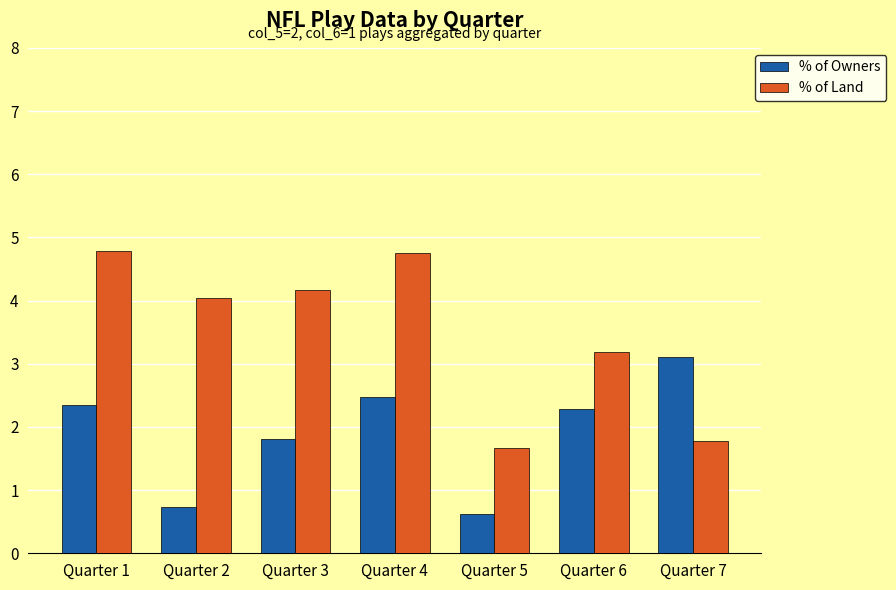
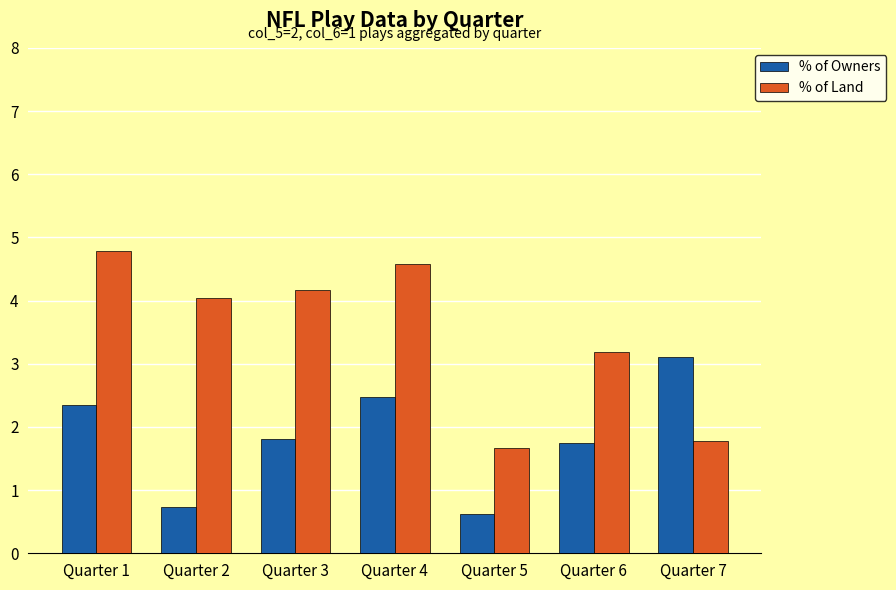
  {
    "% of Owners": {
      "Quarter 1": 2.3,
      "Quarter 2": 0.7,
      "Quarter 3": 1.8,
      "Quarter 4": 2.5,
      "Quarter 5": 0.6,
-     "Quarter 6": 2.3,
+     "Quarter 6": 1.7,
      "Quarter 7": 3.1
    },
    "% of Land": {
      "Quarter 1": 4.8,
      "Quarter 2": 4.0,
      "Quarter 3": 4.2,
-     "Quarter 4": 4.8,
+     "Quarter 4": 4.6,
      "Quarter 5": 1.7,
      "Quarter 6": 3.2,
      "Quarter 7": 1.8
    }
  }
